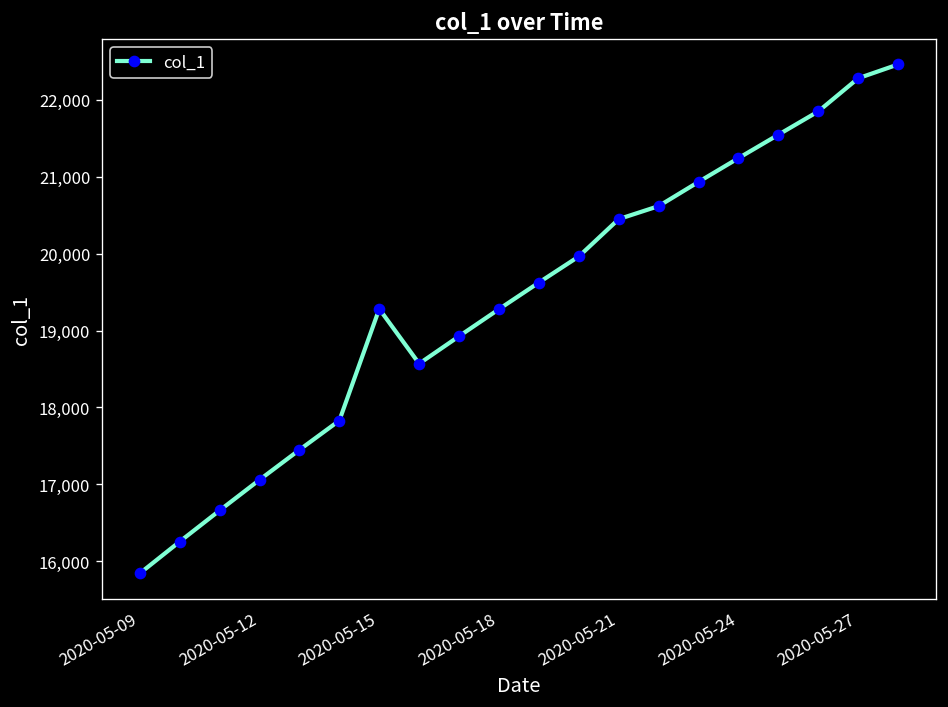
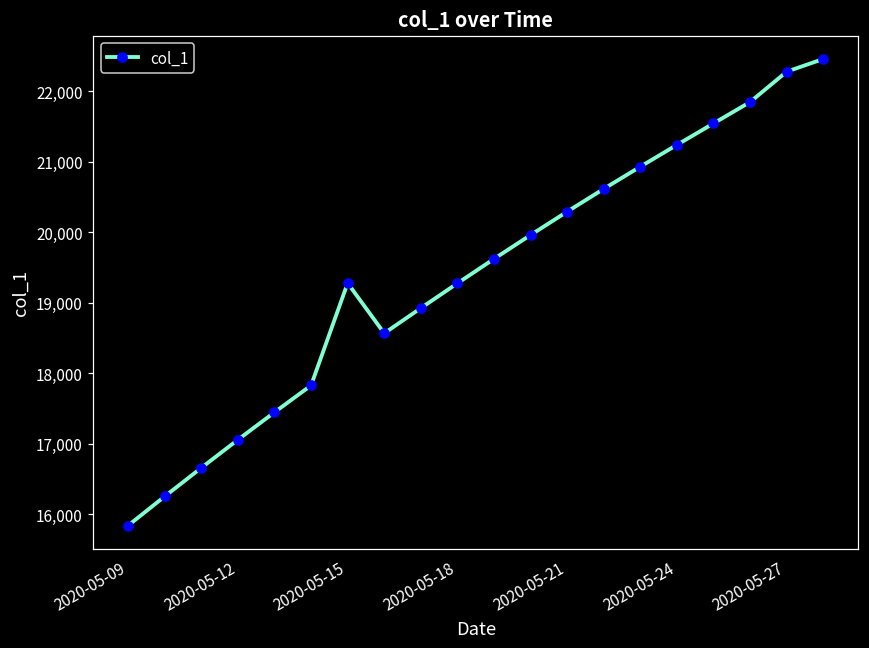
  {
    "2020-05-09": "15,800",
    "2020-05-12": "17,100",
    "2020-05-15": "19,300",
    "2020-05-18": "19,300",
-   "2020-05-21": "20,400",
+   "2020-05-21": "20,300",
    "2020-05-24": "21,200",
    "2020-05-27": "22,300"
  }
